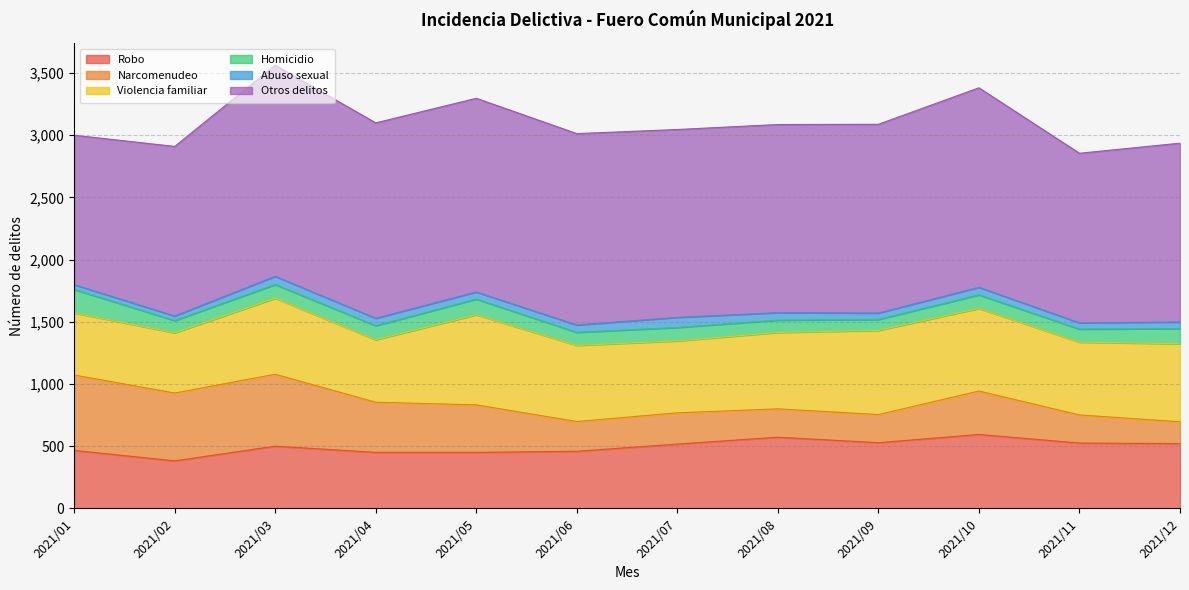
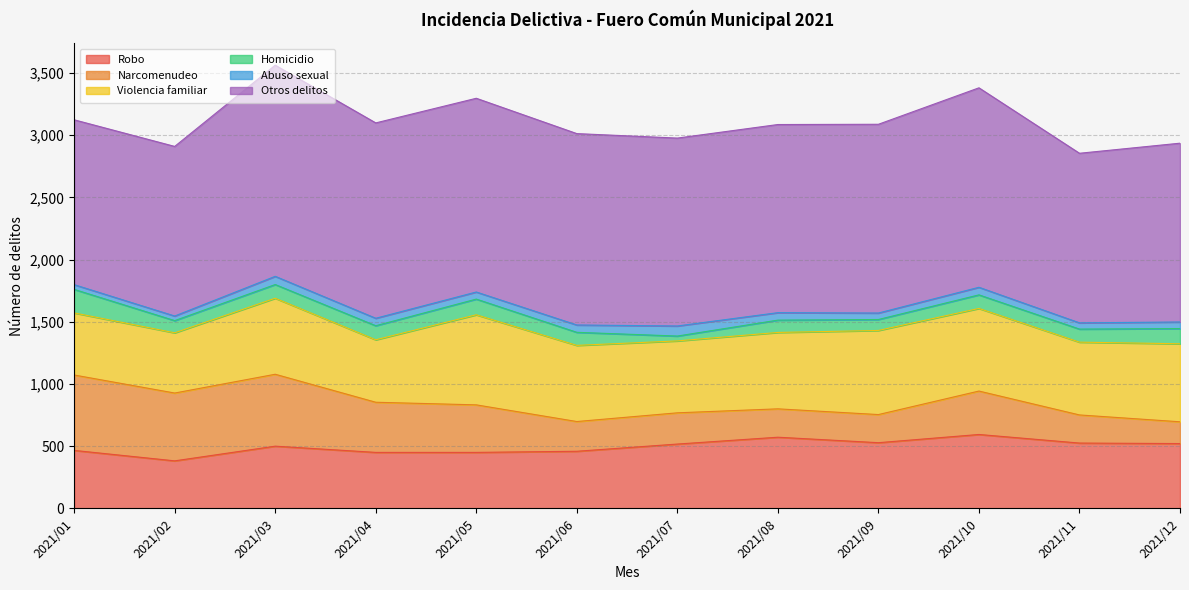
  {
    "Violencia familiar": {
      "2021/01": "500",
      "2021/02": "480",
      "2021/03": "610",
      "2021/04": "500",
      "2021/05": "720",
      "2021/06": "610",
      "2021/07": "580",
      "2021/08": "610",
      "2021/09": "680",
      "2021/10": "660",
      "2021/11": "590",
      "2021/12": "630"
    },
    "Homicidio": {
      "2021/01": "190",
      "2021/02": "100",
      "2021/03": "110",
      "2021/04": "110",
      "2021/05": "130",
      "2021/06": "110",
-     "2021/07": "110",
+     "2021/07": "40",
      "2021/08": "100",
      "2021/09": "90",
      "2021/10": "110",
      "2021/11": "110",
      "2021/12": "120"
    },
    "Abuso sexual": {
      "2021/01": "40",
      "2021/02": "40",
      "2021/03": "70",
      "2021/04": "60",
      "2021/05": "60",
      "2021/06": "60",
      "2021/07": "80",
      "2021/08": "60",
      "2021/09": "50",
      "2021/10": "60",
      "2021/11": "50",
      "2021/12": "50"
    },
    "Otros delitos": {
-     "2021/01": "1,200",
+     "2021/01": "1,330",
      "2021/02": "1,360",
      "2021/04": "1,570",
      "2021/05": "1,560",
      "2021/06": "1,540",
      "2021/07": "1,510",
      "2021/08": "1,510",
      "2021/09": "1,520",
      "2021/10": "1,600",
      "2021/11": "1,360",
      "2021/12": "1,440"
    }
  }
